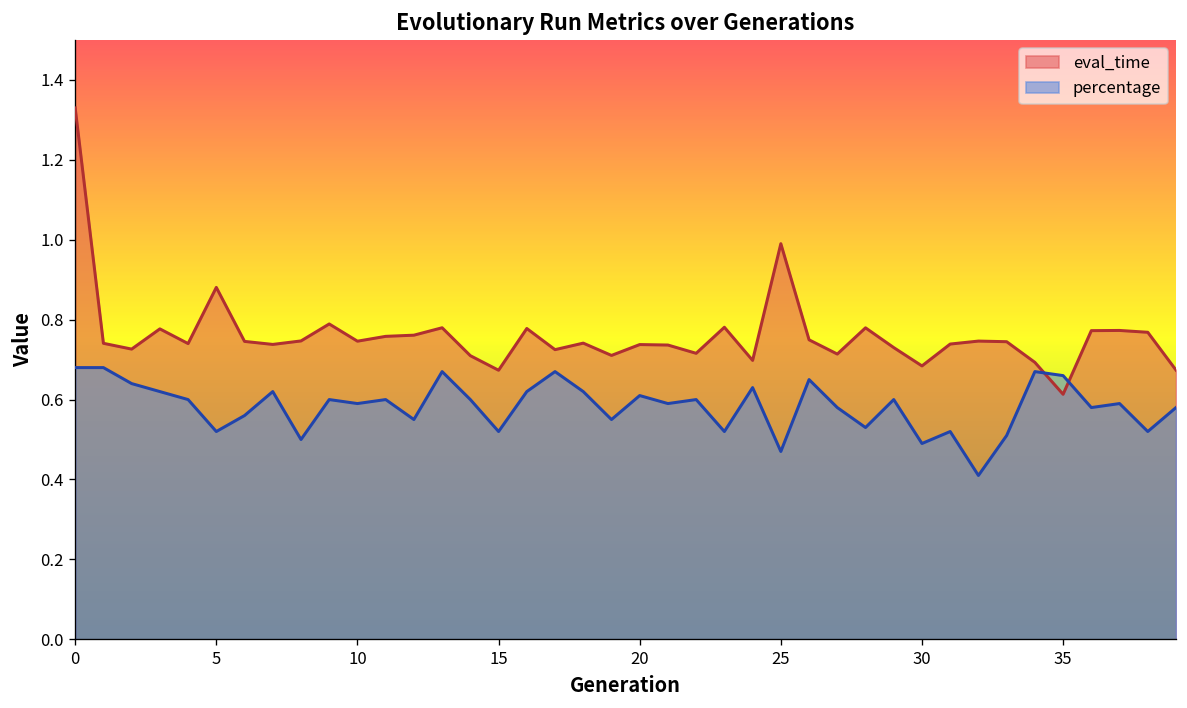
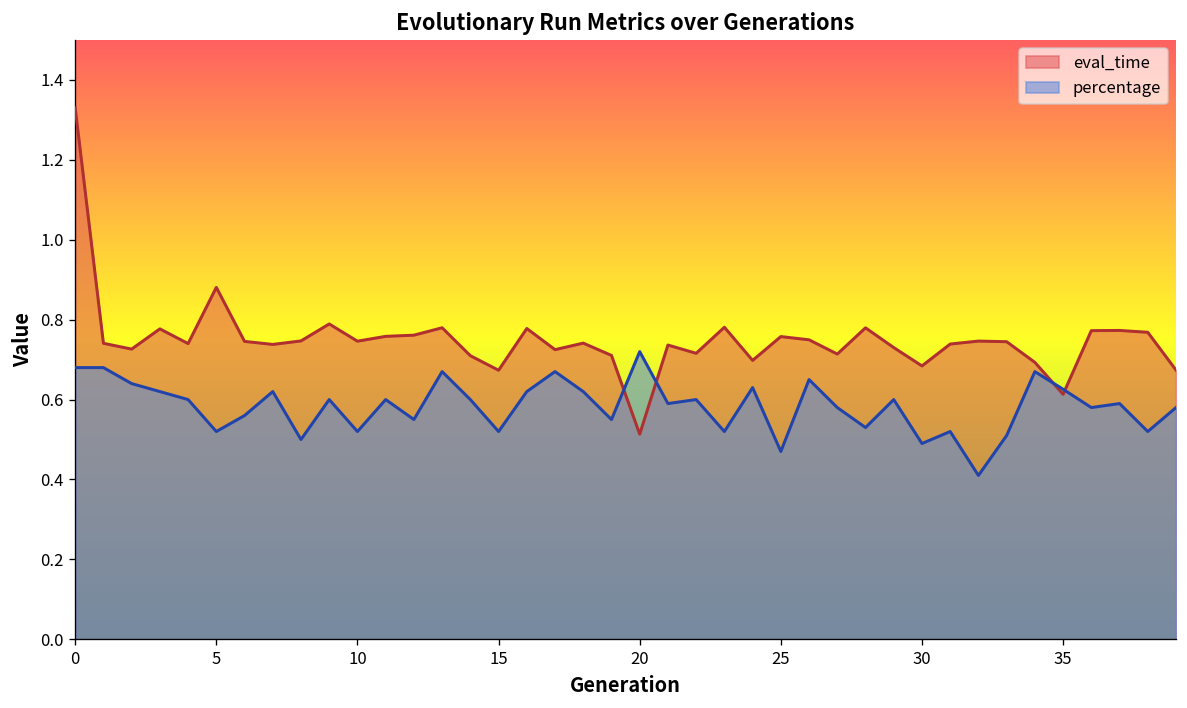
  {
    "eval_time": {
      "0": 1.33,
      "5": 0.88,
      "10": 0.75,
      "15": 0.67,
-     "20": 0.74,
-     "25": 0.99,
+     "20": 0.51,
+     "25": 0.76,
      "30": 0.68,
      "35": 0.61
    },
    "percentage": {
      "0": 0.68,
      "5": 0.52,
-     "10": 0.59,
+     "10": 0.52,
      "15": 0.52,
-     "20": 0.61,
+     "20": 0.72,
      "25": 0.47,
      "30": 0.49,
-     "35": 0.66
+     "35": 0.63
    }
  }
